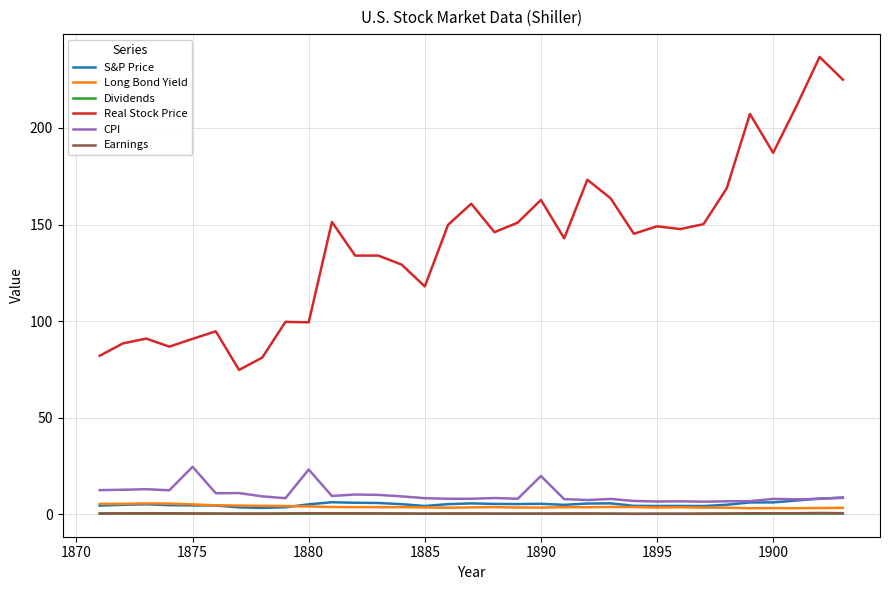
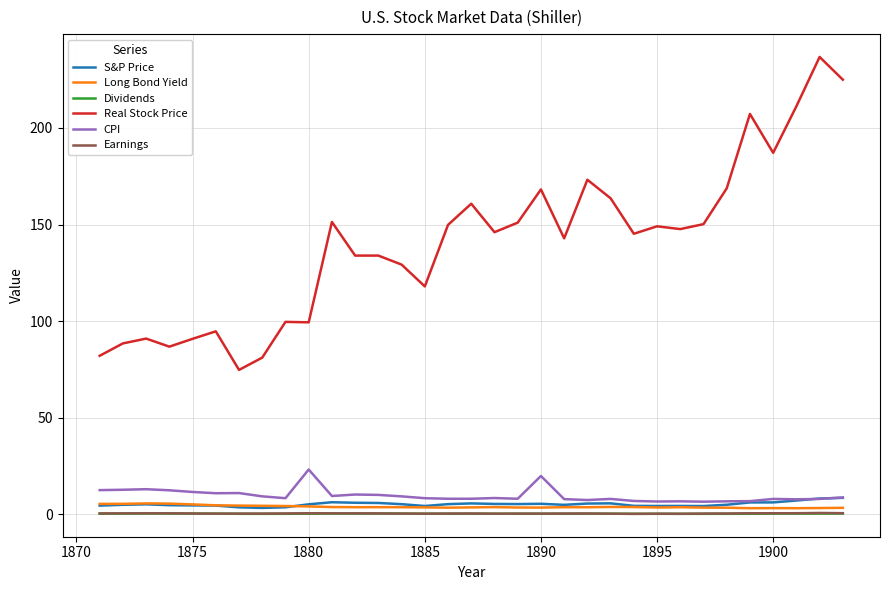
  {
    "S&P Price": {
      "1890": 5,
      "1900": 6
    },
    "Long Bond Yield": {
      "1890": 3,
      "1900": 3
    },
    "Real Stock Price": {
      "1875": 91,
      "1880": 99,
      "1885": 118,
-     "1890": 163,
+     "1890": 168,
      "1895": 149,
      "1900": 187
    },
    "CPI": {
-     "1875": 25,
+     "1875": 12,
      "1880": 23,
      "1885": 8,
      "1890": 20,
      "1895": 7,
      "1900": 8
    }
  }
